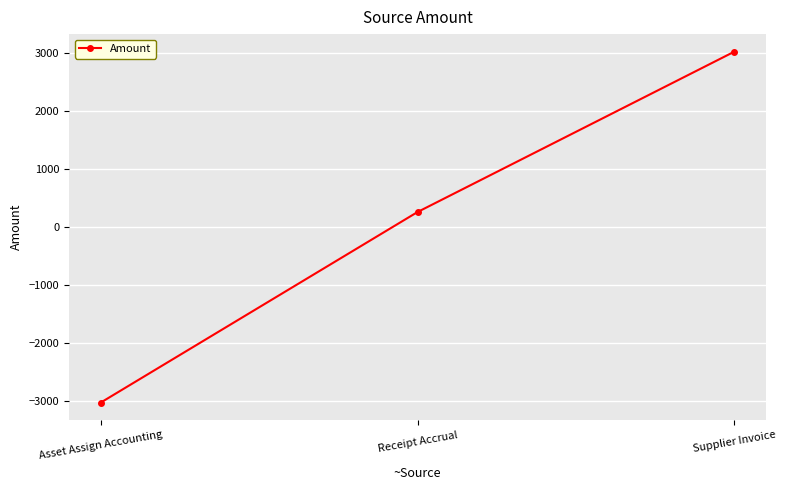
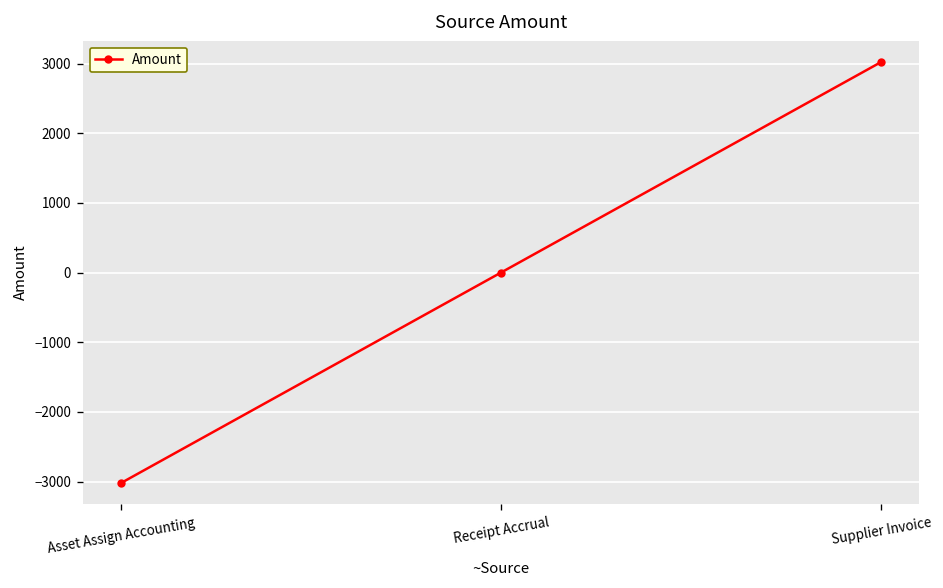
  {
    "Asset Assign Accounting": -3000,
-   "Receipt Accrual": 300,
+   "Receipt Accrual": 0,
    "Supplier Invoice": 3000
  }
